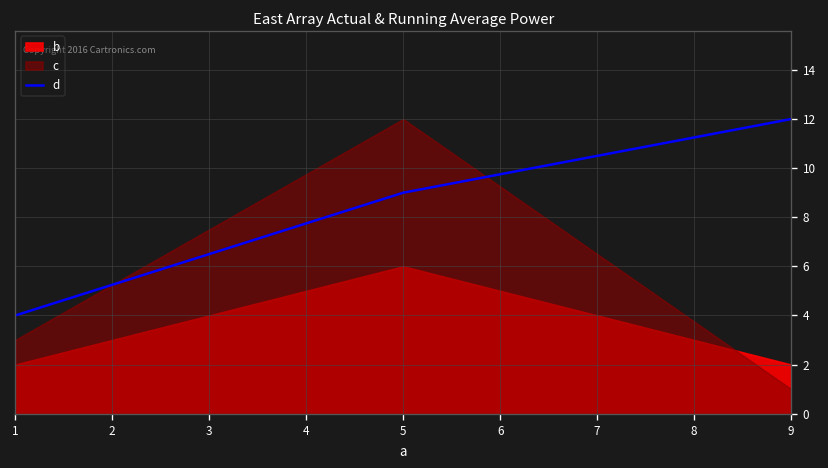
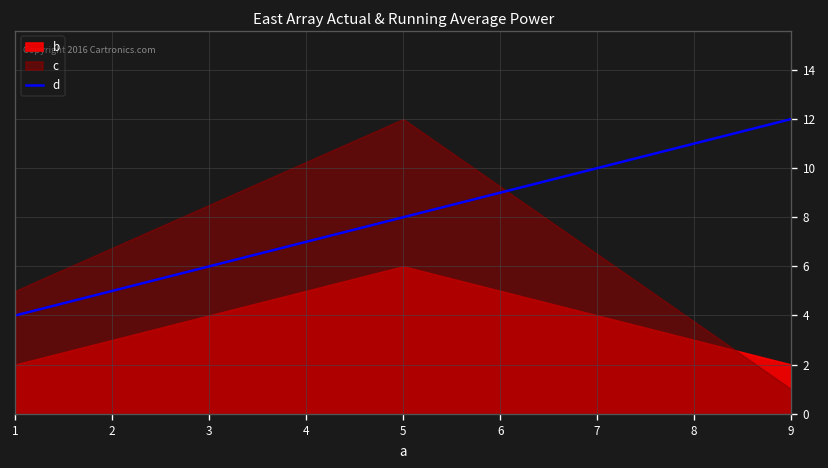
  {
    "d": {
      "1": 4,
-     "5": 9,
+     "5": 8,
      "9": 12
    },
    "b": {
      "1": 2,
      "5": 6,
      "9": 2
    },
    "c": {
-     "1": 3,
+     "1": 5,
      "5": 12,
      "9": 1
    }
  }
